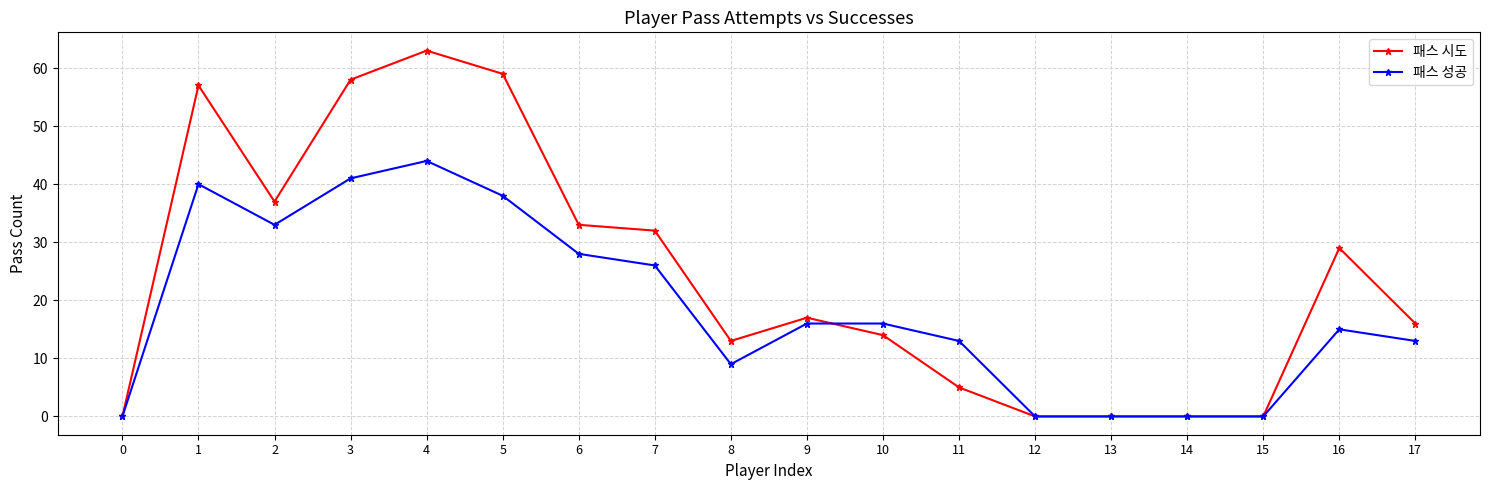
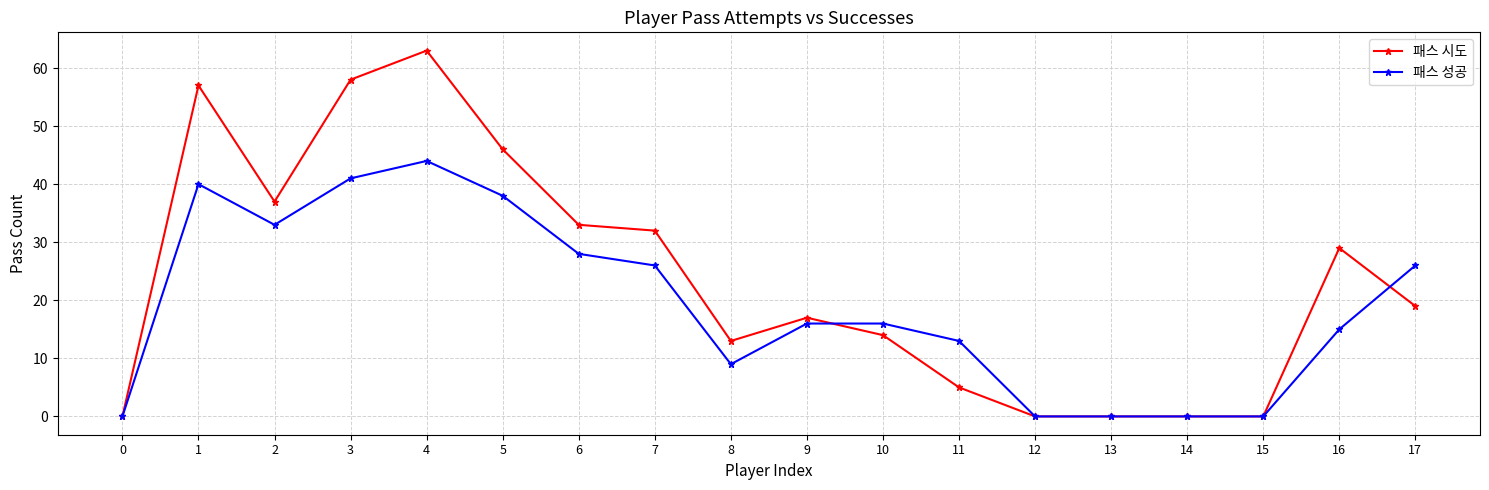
  {
    "패스 시도": {
      "1": 57,
      "2": 37,
      "3": 58,
      "4": 63,
-     "5": 59,
+     "5": 46,
      "6": 33,
      "7": 32,
      "8": 13,
      "9": 17,
      "10": 14,
      "11": 5,
      "16": 29,
-     "17": 16
+     "17": 19
    },
    "패스 성공": {
      "1": 40,
      "2": 33,
      "3": 41,
      "4": 44,
      "5": 38,
      "6": 28,
      "7": 26,
      "8": 9,
      "9": 16,
      "10": 16,
      "11": 13,
      "16": 15,
-     "17": 13
+     "17": 26
    }
  }
